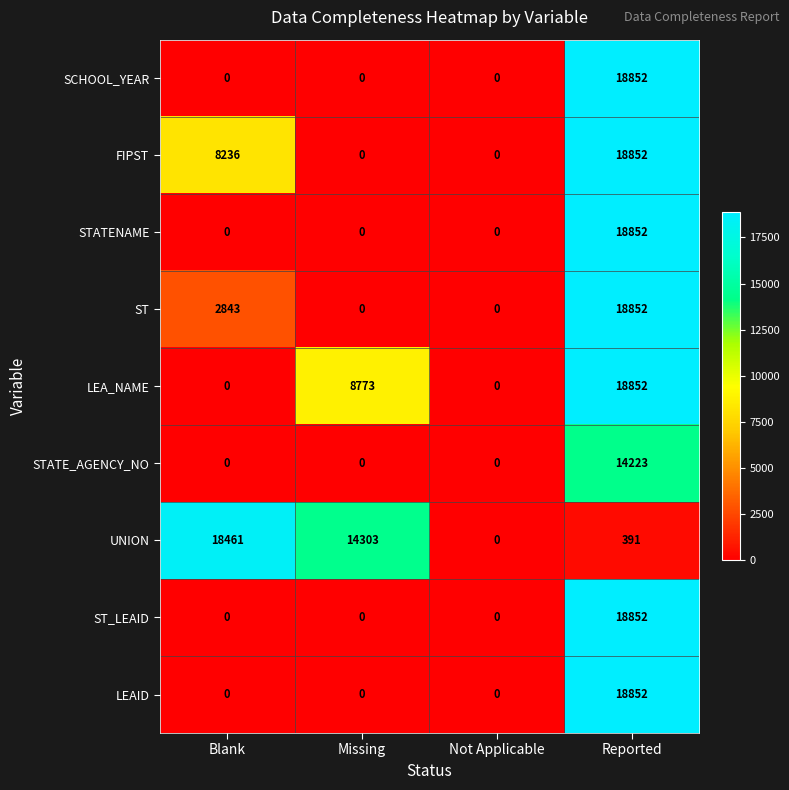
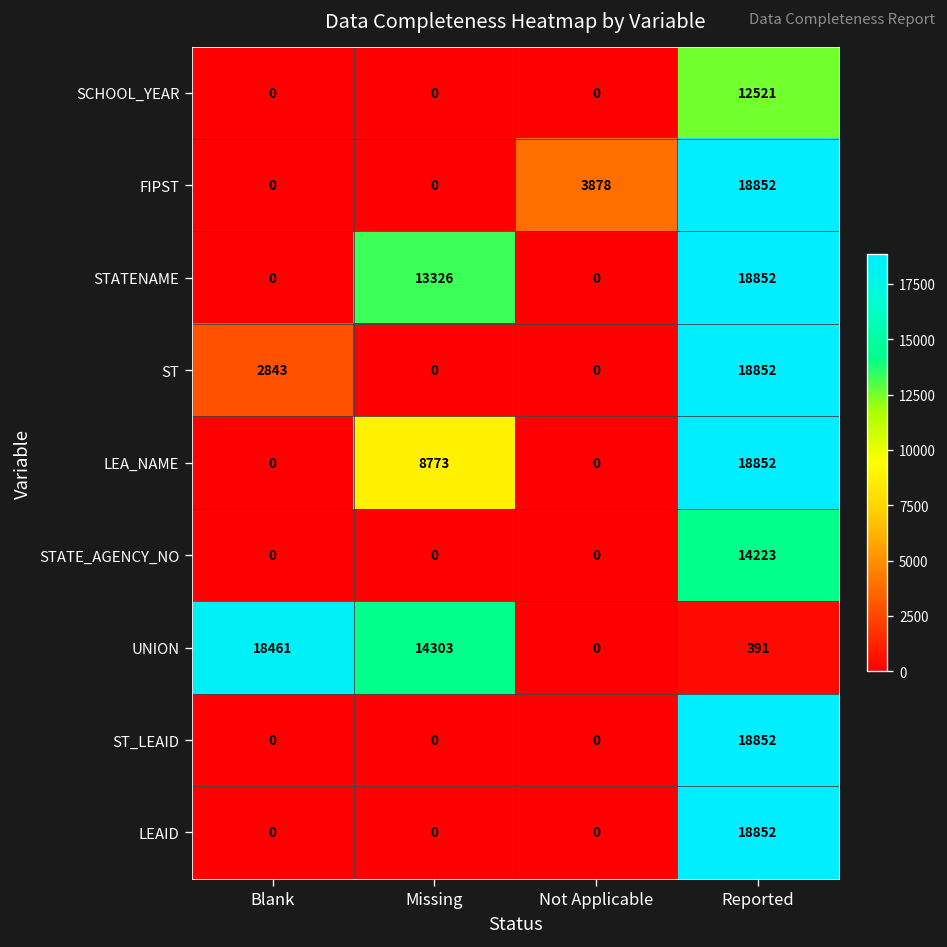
  {
    "SCHOOL_YEAR": {
      "Blank": 0,
      "Missing": 0,
      "Not Applicable": 0,
-     "Reported": 18852
+     "Reported": 12521
    },
    "FIPST": {
-     "Blank": 8236,
+     "Blank": 0,
      "Missing": 0,
-     "Not Applicable": 0,
+     "Not Applicable": 3878,
      "Reported": 18852
    },
    "STATENAME": {
      "Blank": 0,
-     "Missing": 0,
+     "Missing": 13326,
      "Not Applicable": 0,
      "Reported": 18852
    },
    "ST": {
      "Blank": 2843,
      "Missing": 0,
      "Not Applicable": 0,
      "Reported": 18852
    },
    "LEA_NAME": {
      "Blank": 0,
      "Missing": 8773,
      "Not Applicable": 0,
      "Reported": 18852
    },
    "STATE_AGENCY_NO": {
      "Blank": 0,
      "Missing": 0,
      "Not Applicable": 0,
      "Reported": 14223
    },
    "UNION": {
      "Blank": 18461,
      "Missing": 14303,
      "Not Applicable": 0,
      "Reported": 391
    },
    "ST_LEAID": {
      "Blank": 0,
      "Missing": 0,
      "Not Applicable": 0,
      "Reported": 18852
    },
    "LEAID": {
      "Blank": 0,
      "Missing": 0,
      "Not Applicable": 0,
      "Reported": 18852
    }
  }
